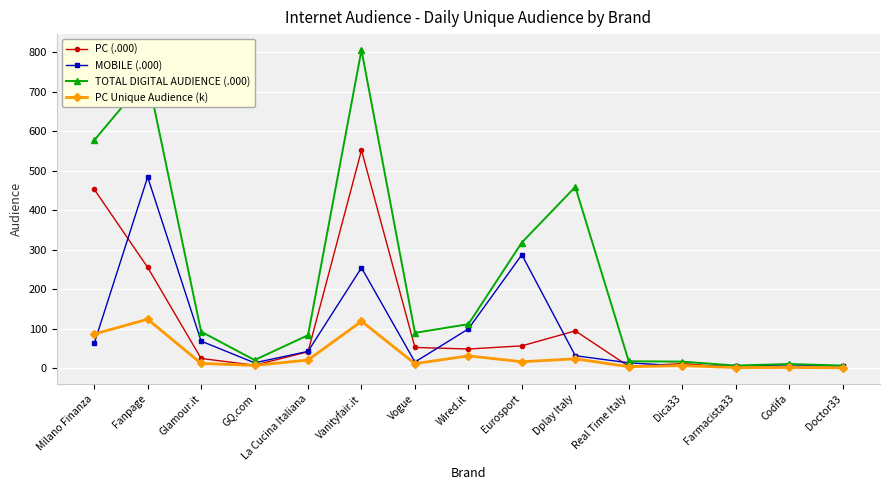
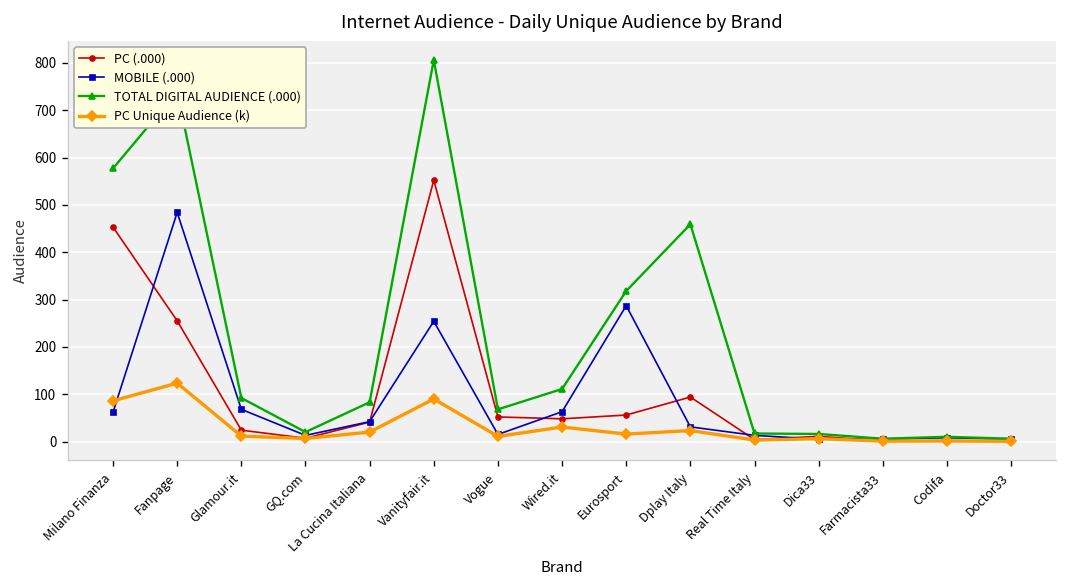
  {
    "PC (.000)": {
      "Milano Finanza": 450,
      "Fanpage": 260,
      "Glamour.it": 20,
      "Vanityfair.it": 550,
      "Vogue": 50,
      "Wired.it": 50,
      "Eurosport": 60,
      "Dplay Italy": 90
    },
    "MOBILE (.000)": {
      "Milano Finanza": 60,
      "Fanpage": 480,
      "Glamour.it": 70,
      "Vanityfair.it": 250,
-     "Wired.it": 100,
+     "Wired.it": 60,
      "Eurosport": 290,
      "Dplay Italy": 30
    },
    "TOTAL DIGITAL AUDIENCE (.000)": {
      "Milano Finanza": 580,
      "Glamour.it": 90,
      "GQ.com": 20,
      "La Cucina Italiana": 80,
      "Vanityfair.it": 810,
-     "Vogue": 90,
+     "Vogue": 70,
      "Wired.it": 110,
      "Eurosport": 320,
      "Dplay Italy": 460
    },
    "PC Unique Audience (k)": {
      "Milano Finanza": 90,
      "Fanpage": 120,
      "Glamour.it": 10,
      "La Cucina Italiana": 20,
-     "Vanityfair.it": 120,
+     "Vanityfair.it": 90,
      "Wired.it": 30,
      "Eurosport": 20,
      "Dplay Italy": 20
    }
  }
